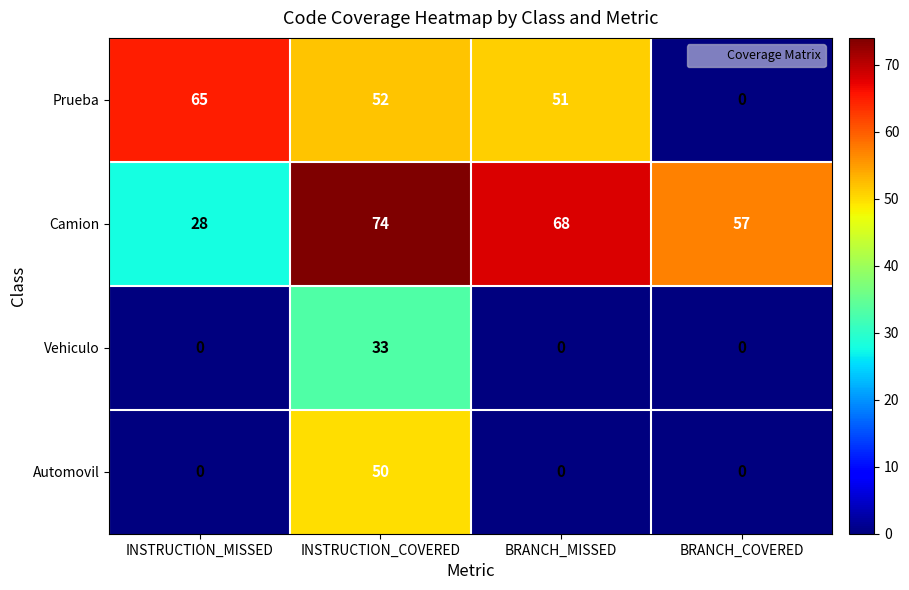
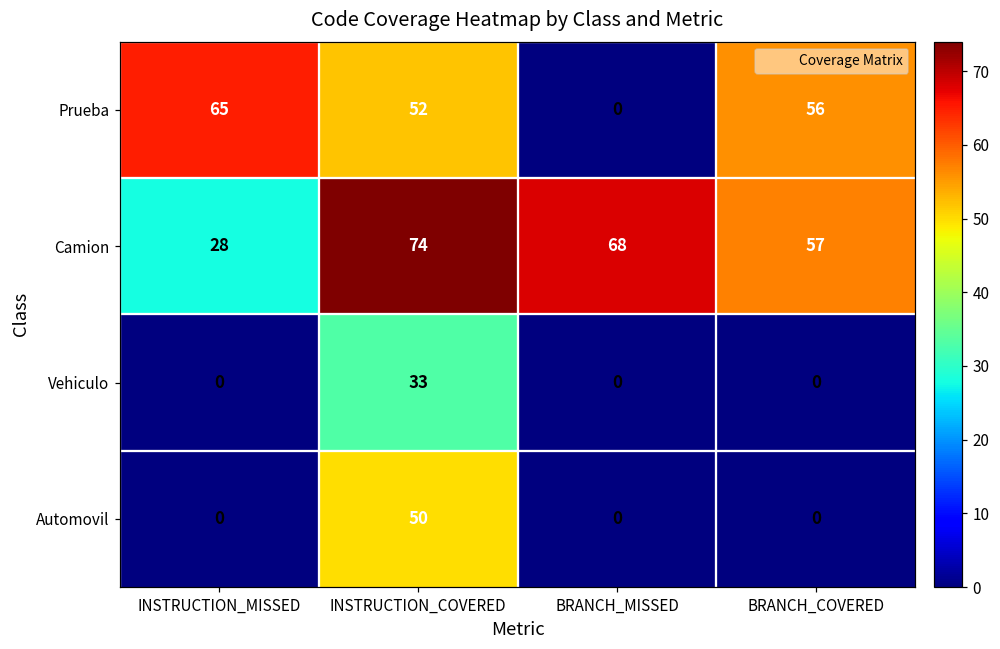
  {
    "Prueba": {
      "INSTRUCTION_MISSED": 65,
      "INSTRUCTION_COVERED": 52,
-     "BRANCH_MISSED": 51,
-     "BRANCH_COVERED": 0
+     "BRANCH_MISSED": 0,
+     "BRANCH_COVERED": 56
    },
    "Camion": {
      "INSTRUCTION_MISSED": 28,
      "INSTRUCTION_COVERED": 74,
      "BRANCH_MISSED": 68,
      "BRANCH_COVERED": 57
    },
    "Vehiculo": {
      "INSTRUCTION_MISSED": 0,
      "INSTRUCTION_COVERED": 33,
      "BRANCH_MISSED": 0,
      "BRANCH_COVERED": 0
    },
    "Automovil": {
      "INSTRUCTION_MISSED": 0,
      "INSTRUCTION_COVERED": 50,
      "BRANCH_MISSED": 0,
      "BRANCH_COVERED": 0
    }
  }
